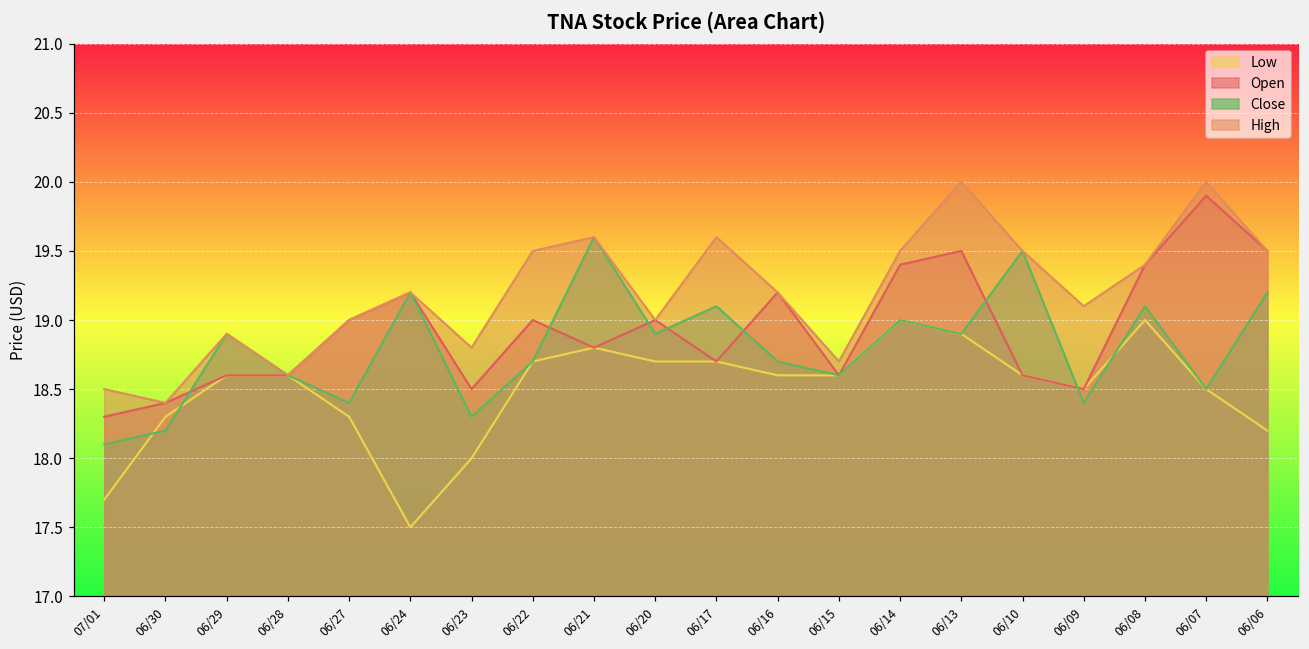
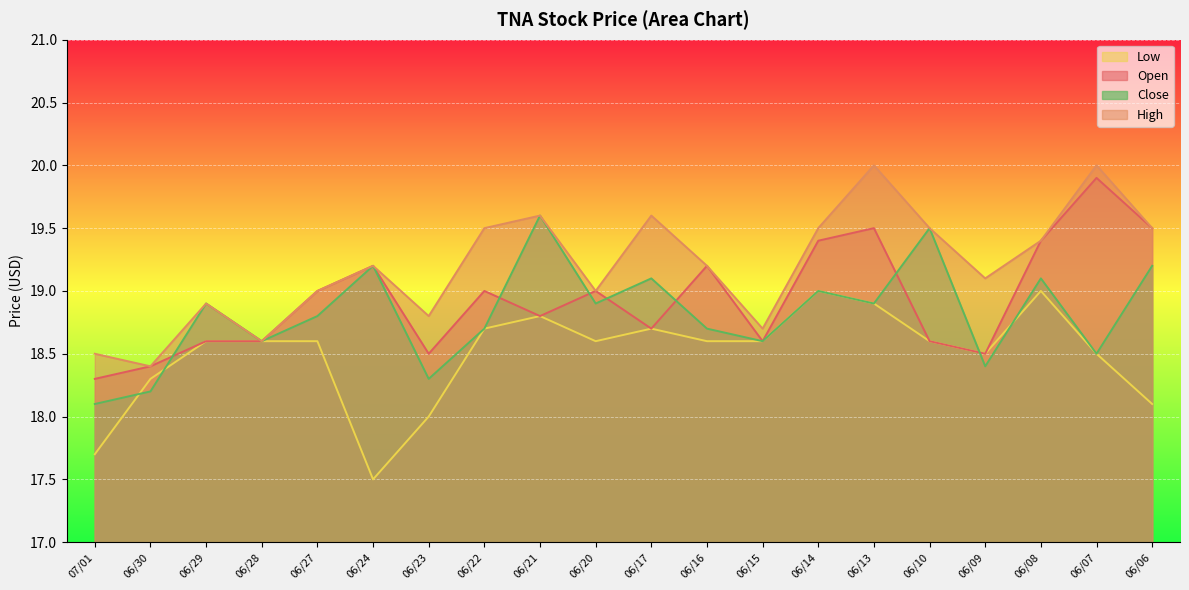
  {
    "Low": {
      "07/01": 17.7,
      "06/30": 18.3,
-     "06/27": 18.3,
+     "06/27": 18.6,
      "06/24": 17.5,
      "06/23": 18.0,
-     "06/20": 18.7,
+     "06/20": 18.6,
      "06/16": 18.6,
      "06/08": 19.0,
-     "06/06": 18.2
+     "06/06": 18.1
    },
    "Close": {
      "07/01": 18.1,
      "06/30": 18.2,
-     "06/27": 18.4,
+     "06/27": 18.8,
      "06/23": 18.3,
      "06/20": 18.9,
      "06/17": 19.1,
      "06/16": 18.7,
      "06/09": 18.4,
      "06/08": 19.1,
      "06/06": 19.2
    }
  }
